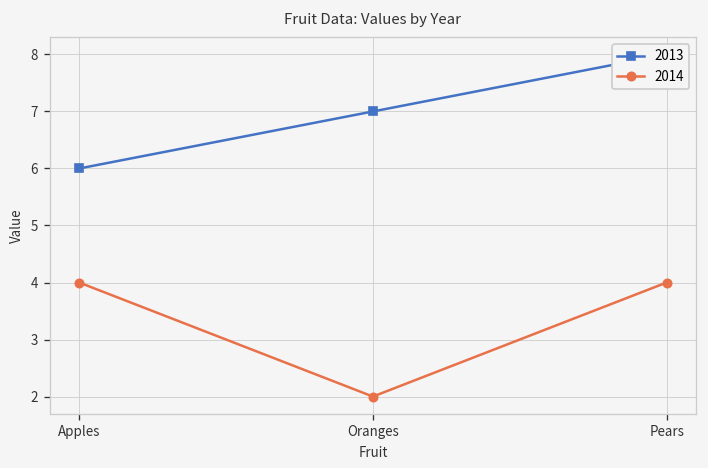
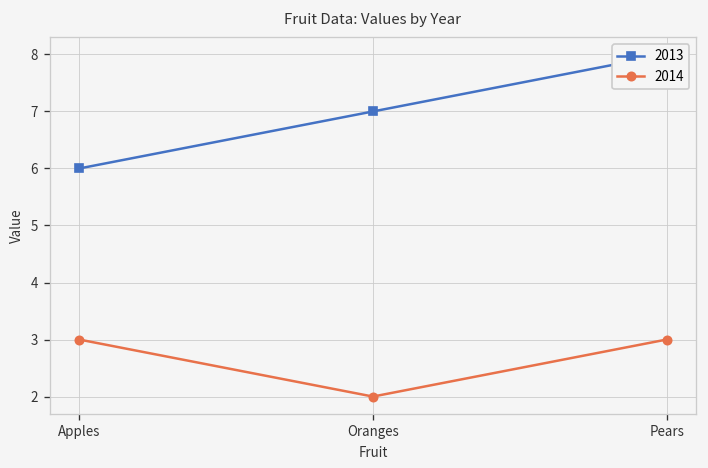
  {
    "2013": {
      "Apples": 6,
      "Oranges": 7
    },
    "2014": {
-     "Apples": 4,
+     "Apples": 3,
      "Oranges": 2,
-     "Pears": 4
+     "Pears": 3
    }
  }
